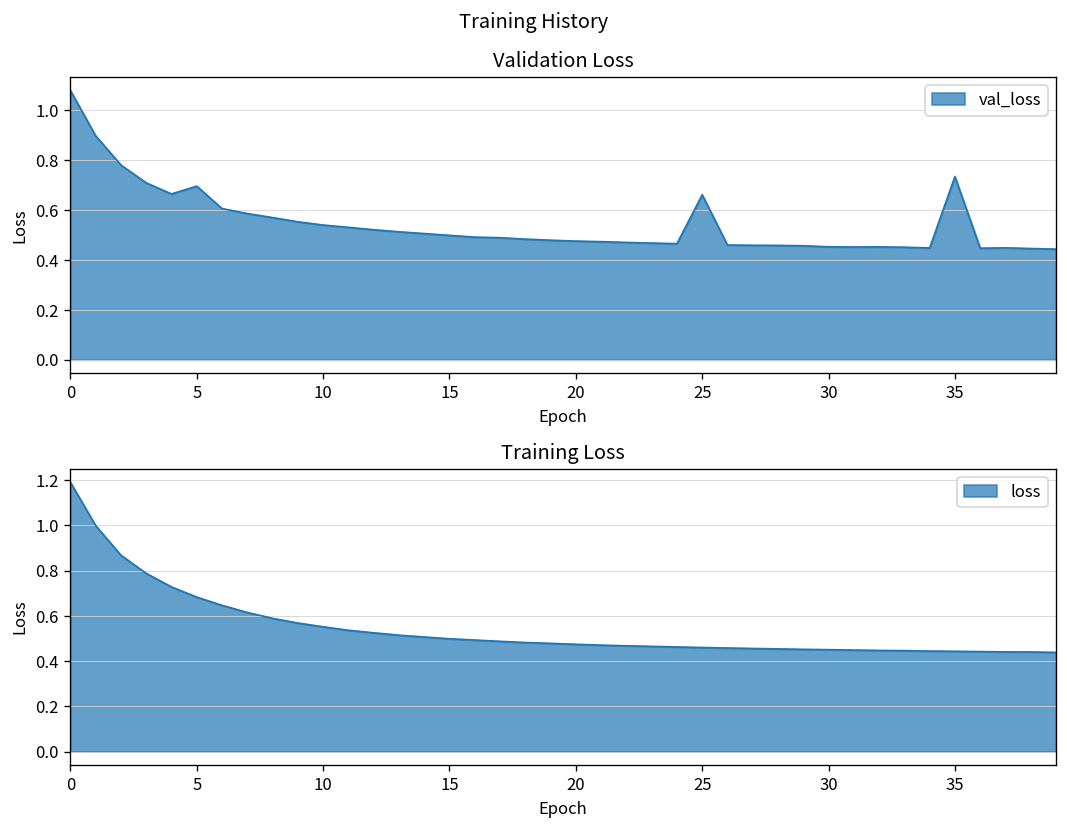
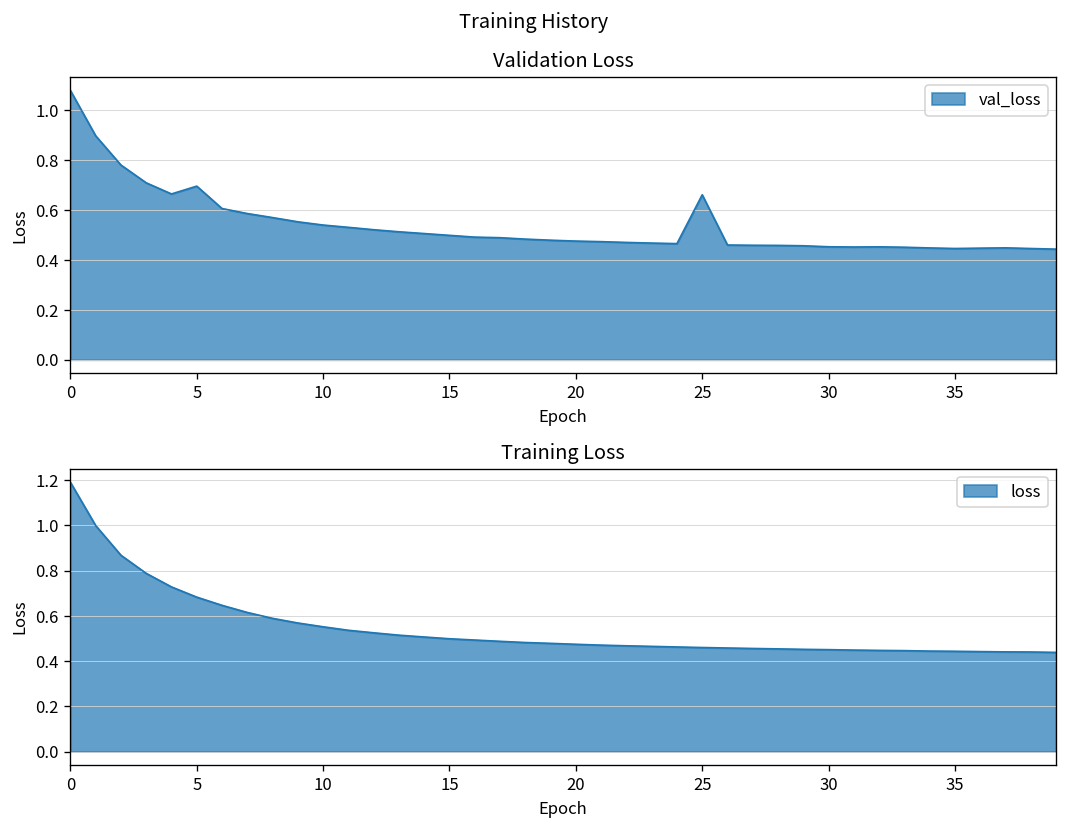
  {
    "Validation Loss": {
      "0": 1.08,
      "5": 0.70,
      "10": 0.54,
      "15": 0.50,
      "20": 0.48,
      "25": 0.66,
      "30": 0.45,
-     "35": 0.73
+     "35": 0.45
    },
    "Training Loss": {
      "0": 1.19,
      "5": 0.68,
      "10": 0.55,
      "15": 0.50,
      "20": 0.47,
      "25": 0.46,
      "30": 0.45,
      "35": 0.44
    }
  }
